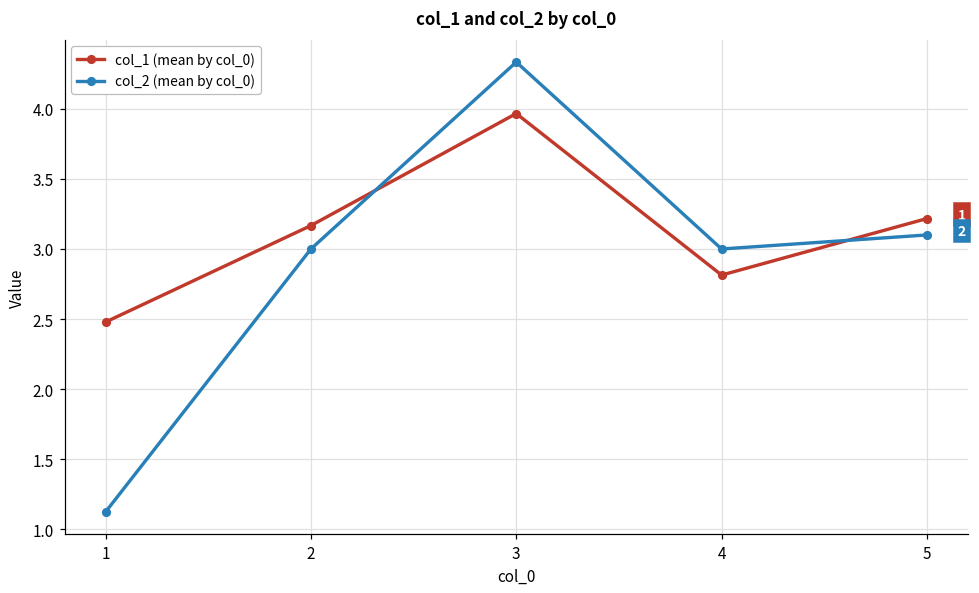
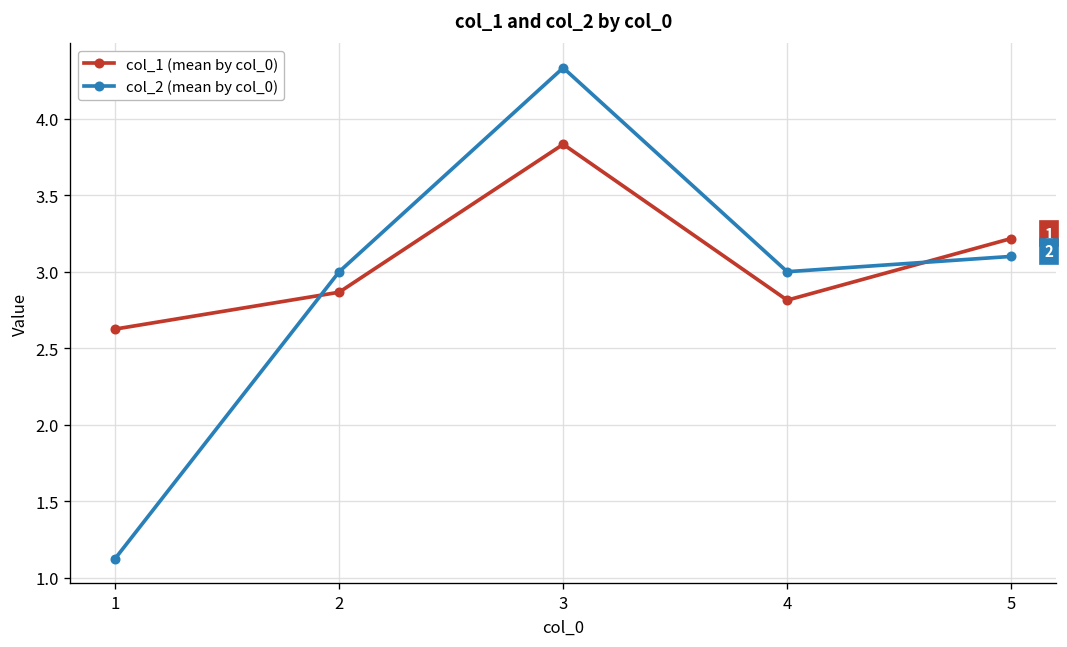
  {
    "col_1 (mean by col_0)": {
-     "1": 2.48,
-     "2": 3.17,
-     "3": 3.97,
+     "1": 2.63,
+     "2": 2.87,
+     "3": 3.83,
      "4": 2.81,
      "5": 3.22
    },
    "col_2 (mean by col_0)": {
      "1": 1.13,
      "2": 3.00,
      "3": 4.33,
      "4": 3.00,
      "5": 3.10
    }
  }
